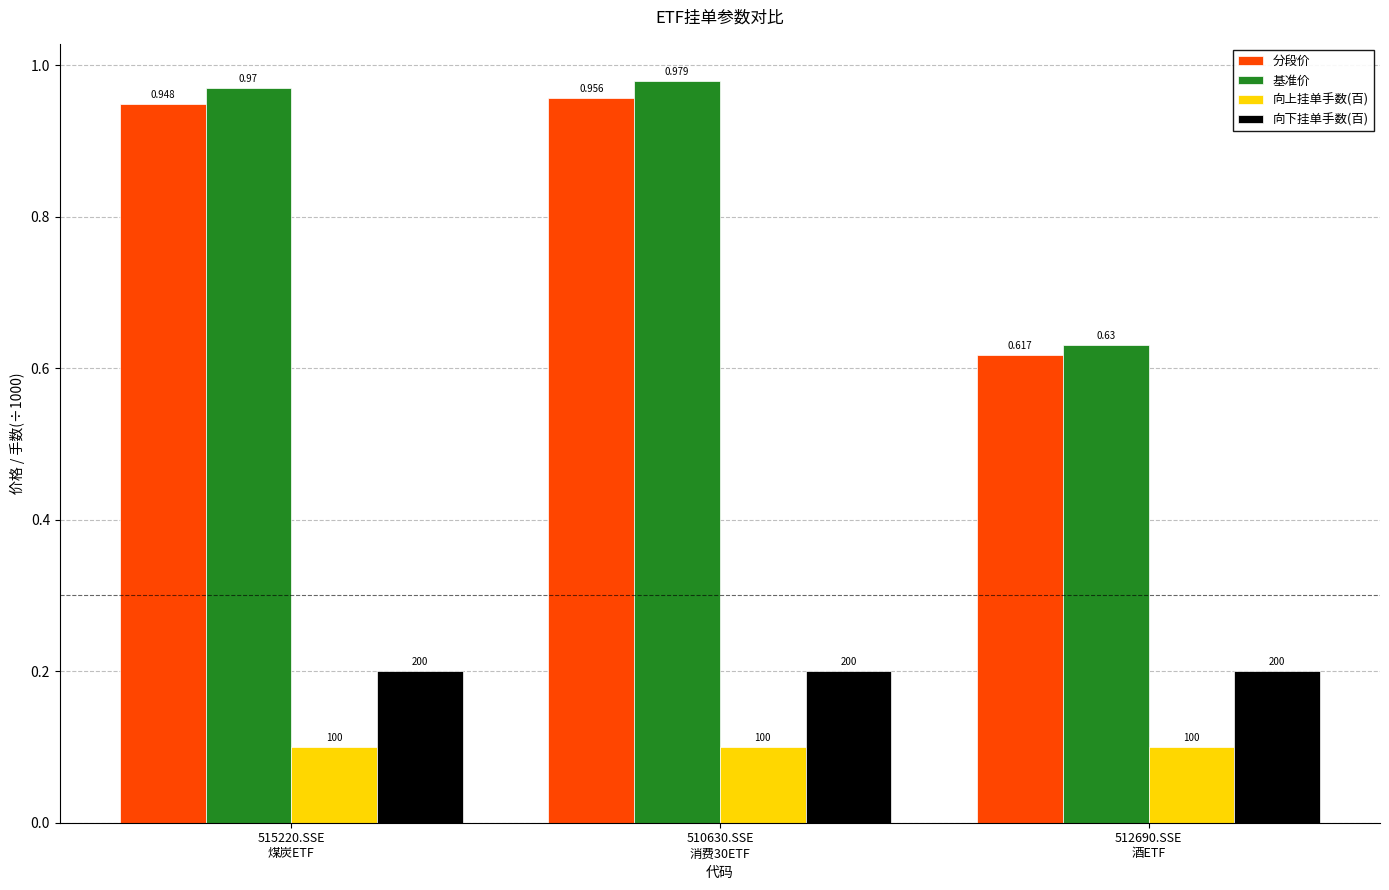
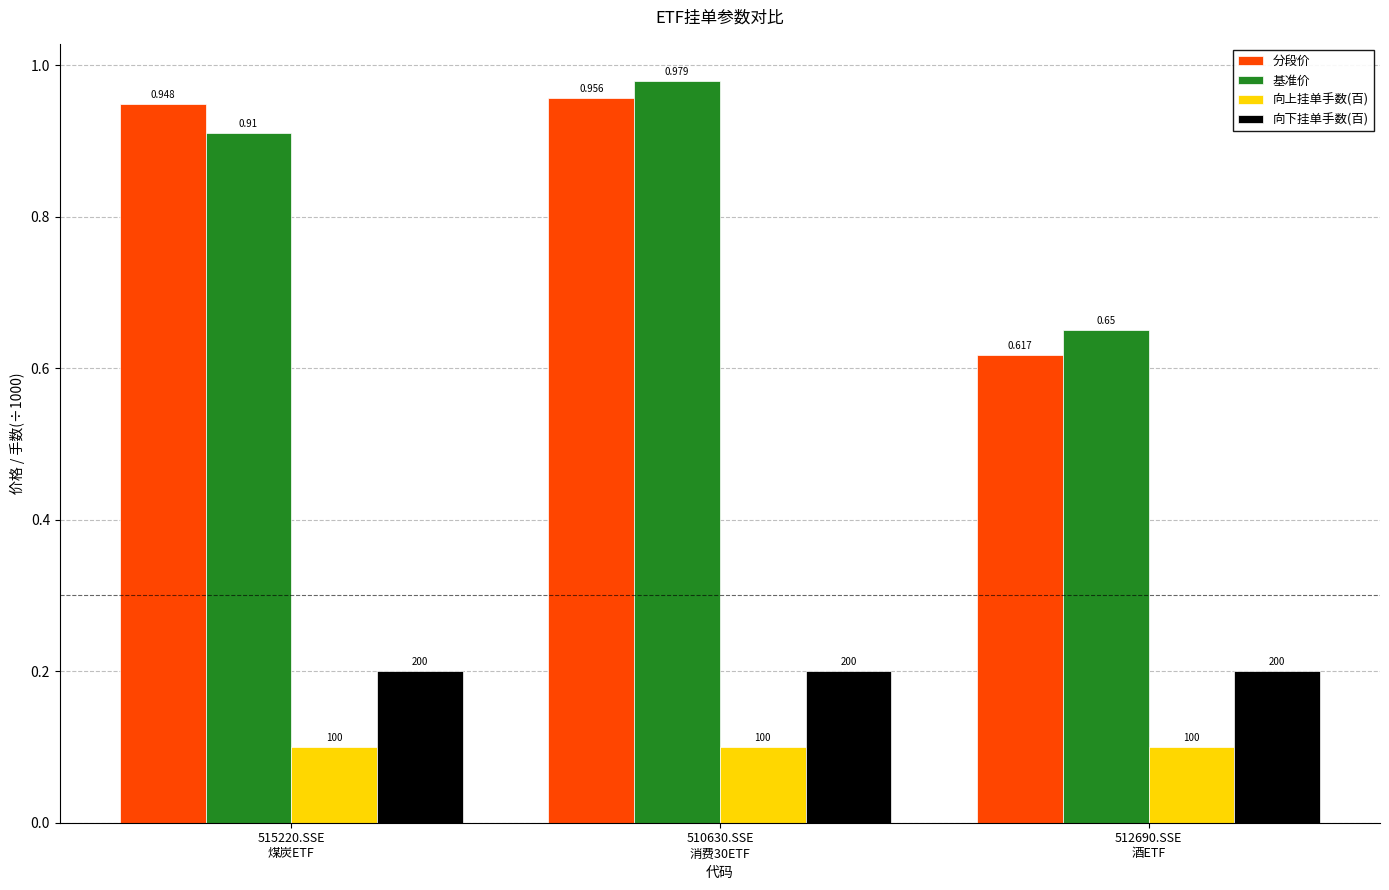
  {
    "分段价": {
      "515220.SSE 煤炭ETF": 0.948,
      "510630.SSE 消费30ETF": 0.956,
      "512690.SSE 酒ETF": 0.617
    },
    "基准价": {
-     "515220.SSE 煤炭ETF": 0.97,
+     "515220.SSE 煤炭ETF": 0.91,
      "510630.SSE 消费30ETF": 0.979,
-     "512690.SSE 酒ETF": 0.63
+     "512690.SSE 酒ETF": 0.65
    }
  }
